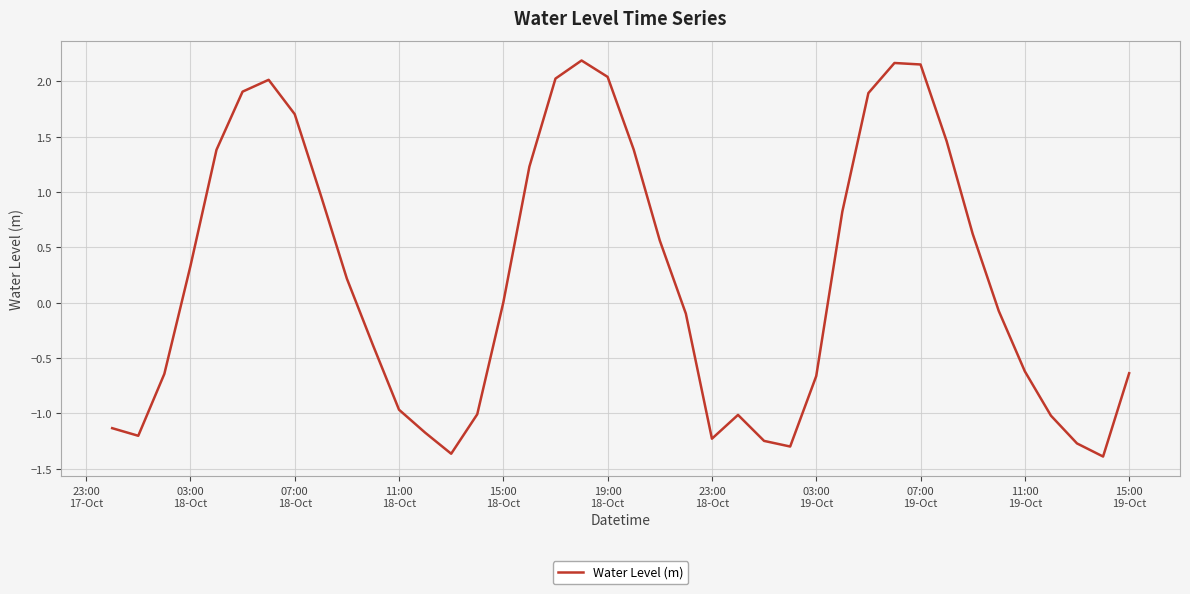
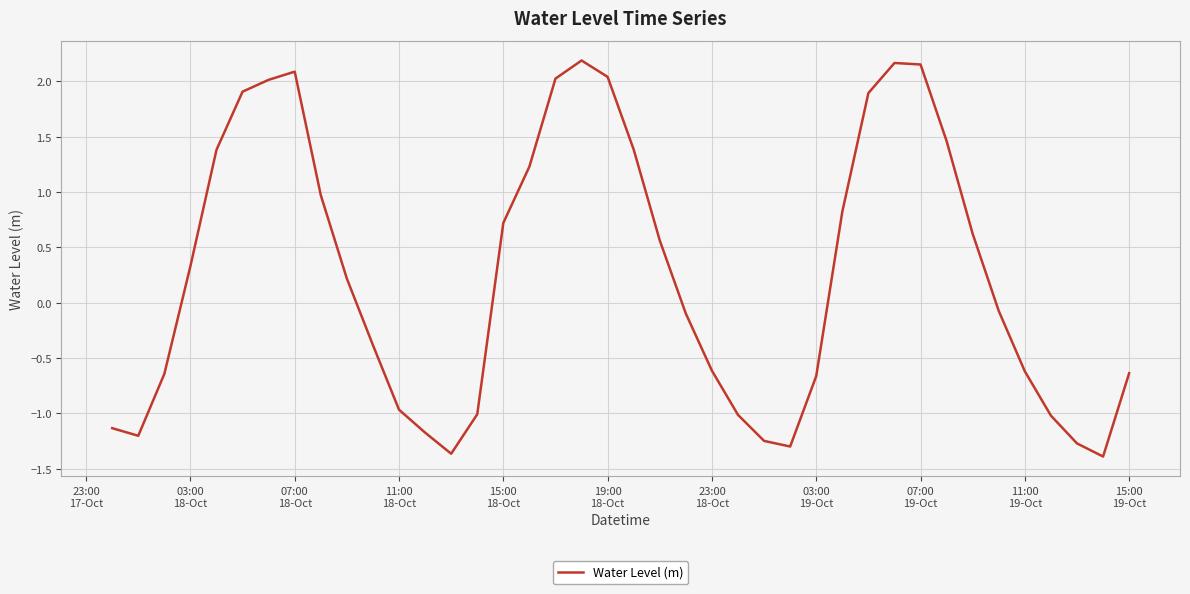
  {
    "03:00 18-Oct": 0.33,
-   "07:00 18-Oct": 1.70,
+   "07:00 18-Oct": 2.09,
    "11:00 18-Oct": -0.97,
-   "15:00 18-Oct": 0.00,
+   "15:00 18-Oct": 0.72,
    "19:00 18-Oct": 2.04,
-   "23:00 18-Oct": -1.23,
+   "23:00 18-Oct": -0.61,
    "03:00 19-Oct": -0.66,
    "07:00 19-Oct": 2.15,
    "11:00 19-Oct": -0.62,
    "15:00 19-Oct": -0.64
  }
